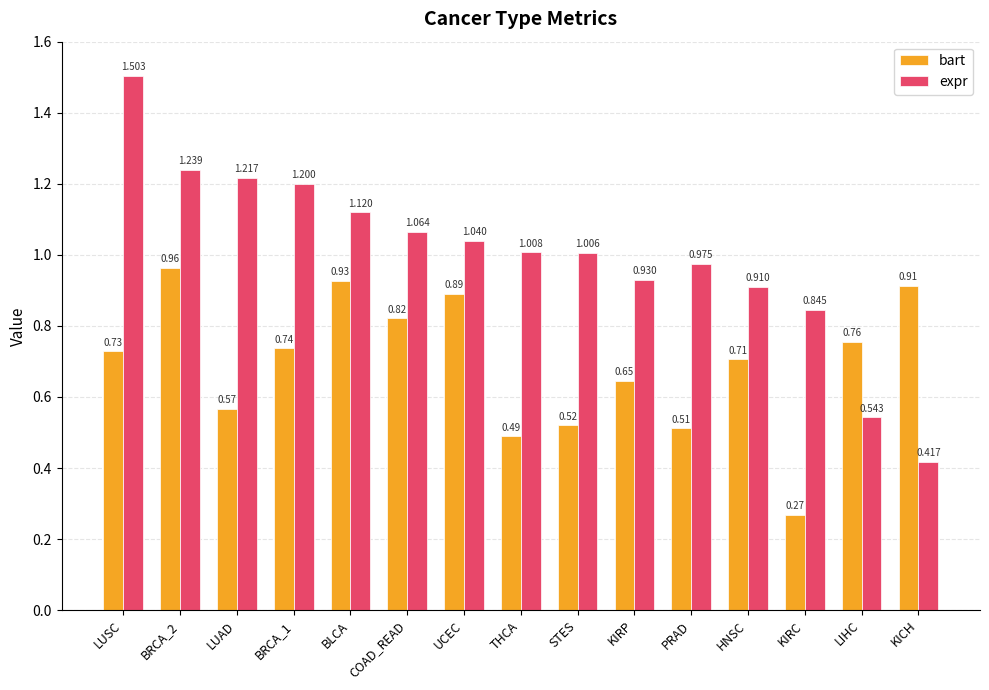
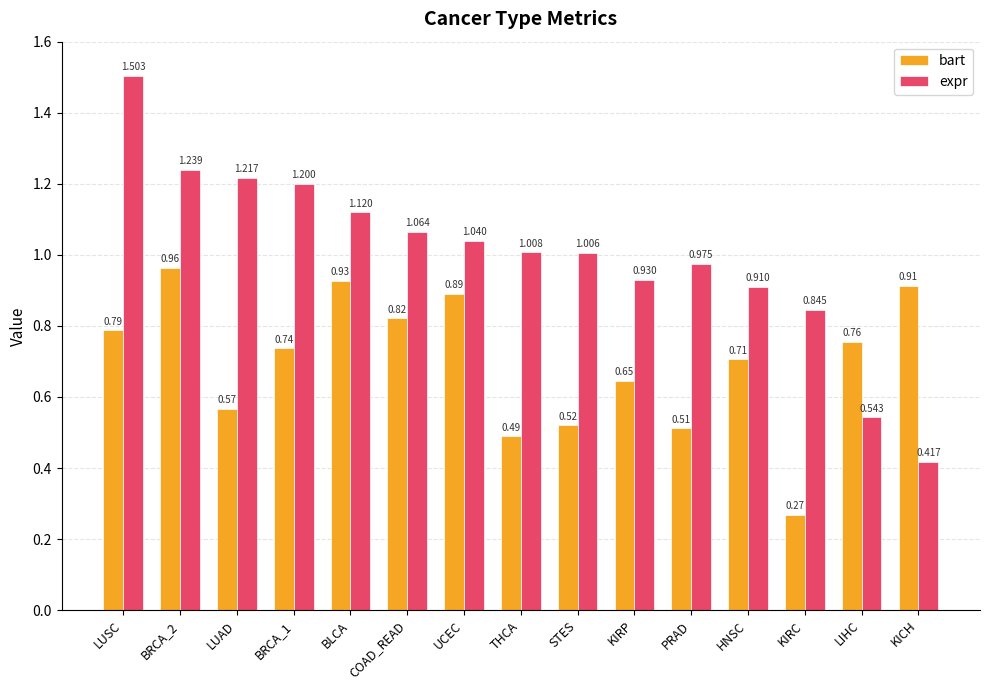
  {
    "bart": {
-     "LUSC": 0.73,
+     "LUSC": 0.79,
      "BRCA_2": 0.96,
      "LUAD": 0.57,
      "BRCA_1": 0.74,
      "BLCA": 0.93,
      "COAD_READ": 0.82,
      "UCEC": 0.89,
      "THCA": 0.49,
      "STES": 0.52,
      "KIRP": 0.65,
      "PRAD": 0.51,
      "HNSC": 0.71,
      "KIRC": 0.27,
      "LIHC": 0.76,
      "KICH": 0.91
    },
    "expr": {
      "LUSC": 1.503,
      "BRCA_2": 1.239,
      "LUAD": 1.217,
      "BRCA_1": 1.200,
      "BLCA": 1.120,
      "COAD_READ": 1.064,
      "UCEC": 1.040,
      "THCA": 1.008,
      "STES": 1.006,
      "KIRP": 0.930,
      "PRAD": 0.975,
      "HNSC": 0.910,
      "KIRC": 0.845,
      "LIHC": 0.543,
      "KICH": 0.417
    }
  }
